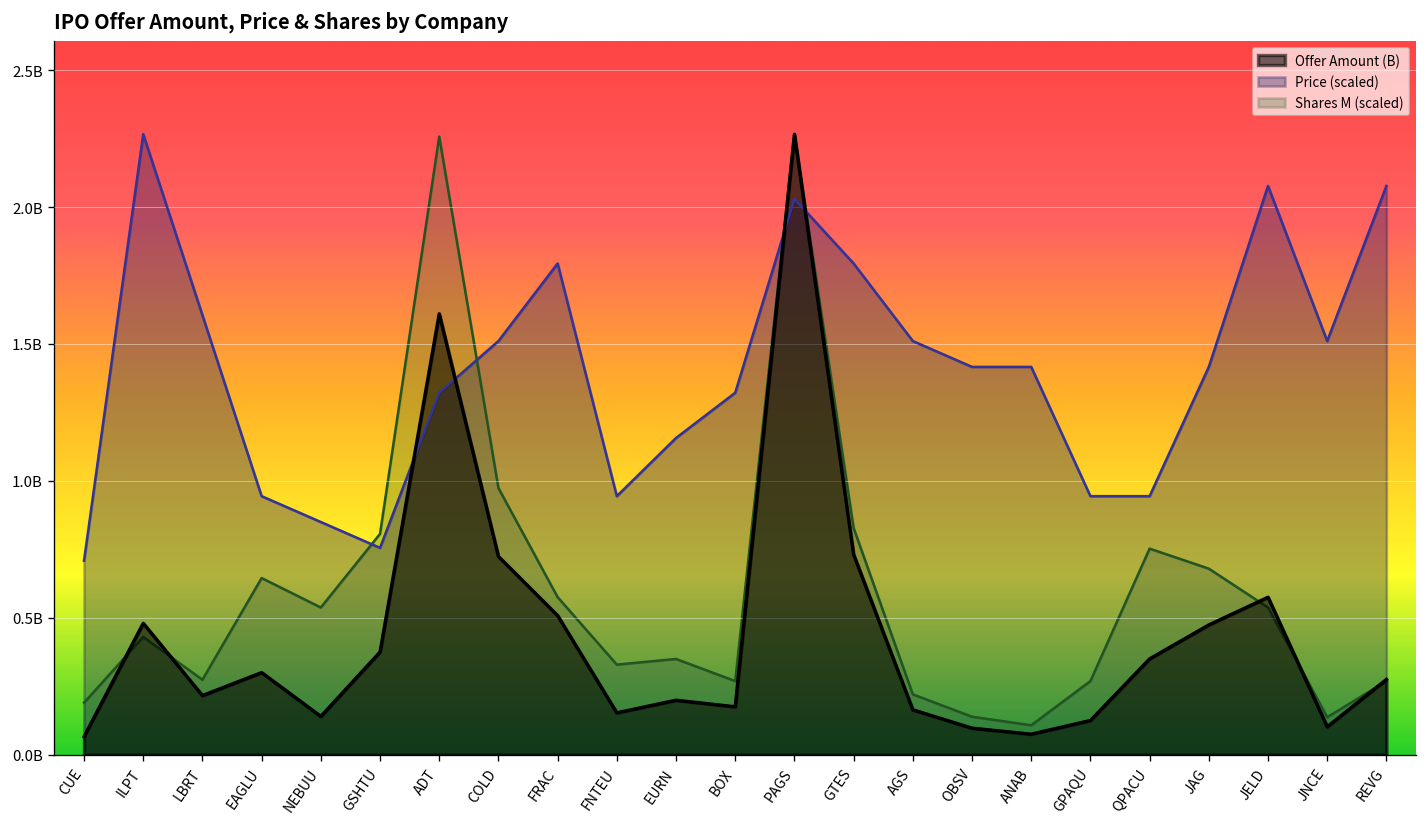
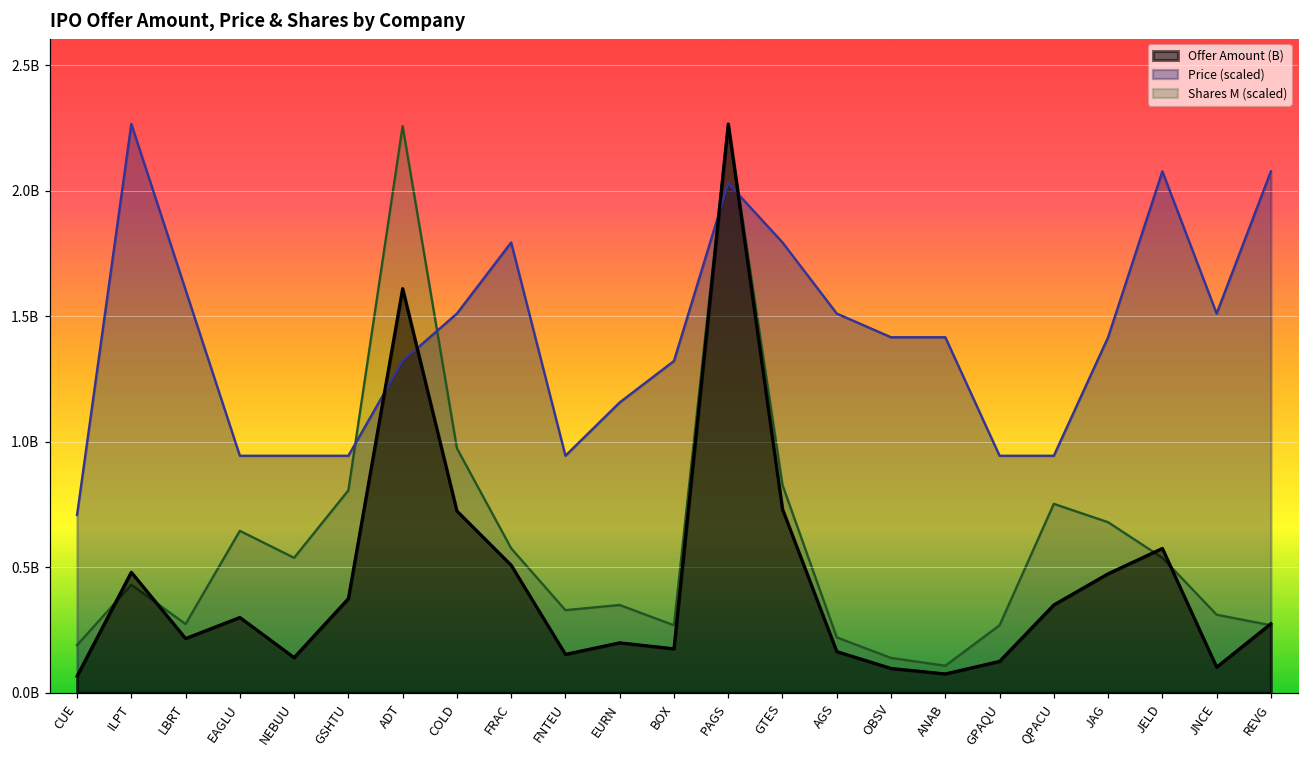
  {
    "Offer Amount (B)": {
      "CUE": 70000000,
      "ILPT": 480000000,
      "LBRT": 220000000,
      "EAGLU": 300000000,
      "NEBUU": 140000000,
      "GSHTU": 380000000,
      "ADT": 1610000000,
      "COLD": 720000000,
      "FRAC": 510000000,
      "FNTEU": 150000000,
      "EURN": 200000000,
      "BOX": 180000000,
      "GTES": 730000000,
      "AGS": 160000000,
      "OBSV": 100000000,
      "ANAB": 80000000,
      "GPAQU": 130000000,
      "QPACU": 350000000,
      "JAG": 470000000,
      "JELD": 580000000,
      "JNCE": 100000000
    },
    "Price (scaled)": {
      "CUE": 710000000,
      "ILPT": 2270000000,
      "LBRT": 1610000000,
      "EAGLU": 940000000,
-     "NEBUU": 850000000,
-     "GSHTU": 760000000,
+     "NEBUU": 940000000,
+     "GSHTU": 940000000,
      "ADT": 1320000000,
      "COLD": 1510000000,
      "FRAC": 1790000000,
      "FNTEU": 940000000,
      "EURN": 1160000000,
      "BOX": 1320000000,
      "PAGS": 2030000000,
      "GTES": 1790000000,
      "AGS": 1510000000,
      "OBSV": 1420000000,
      "ANAB": 1420000000,
      "GPAQU": 940000000,
      "QPACU": 940000000,
      "JAG": 1420000000,
      "JELD": 2080000000,
      "JNCE": 1510000000,
      "REVG": 2080000000
    },
    "Shares M (scaled)": {
      "CUE": 190000000,
      "ILPT": 430000000,
      "LBRT": 270000000,
      "EAGLU": 650000000,
      "NEBUU": 540000000,
      "GSHTU": 810000000,
      "ADT": 2260000000,
      "COLD": 970000000,
      "FRAC": 580000000,
      "FNTEU": 330000000,
      "EURN": 350000000,
      "BOX": 270000000,
      "GTES": 830000000,
      "AGS": 220000000,
      "OBSV": 140000000,
      "ANAB": 110000000,
      "GPAQU": 270000000,
      "QPACU": 750000000,
      "JAG": 680000000,
      "JELD": 540000000,
-     "JNCE": 140000000
+     "JNCE": 310000000
    }
  }
